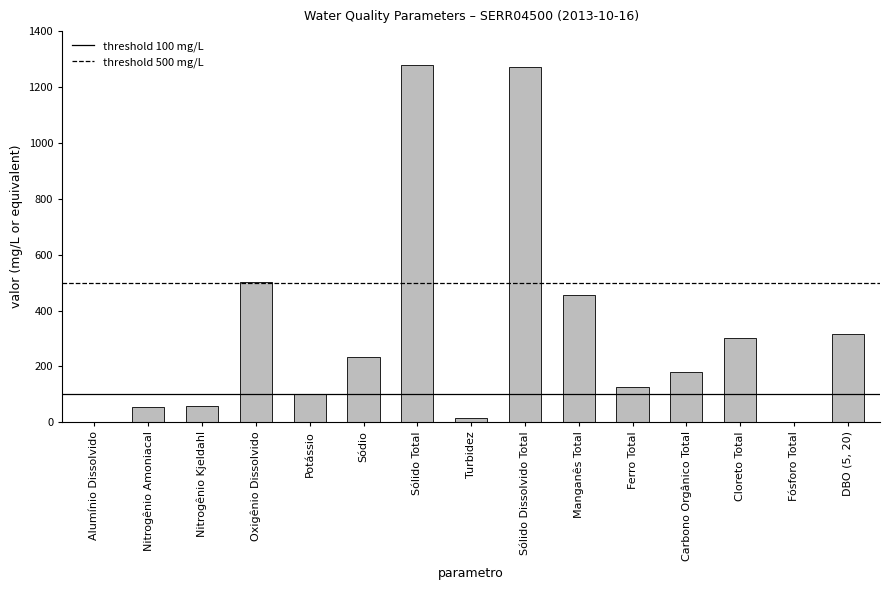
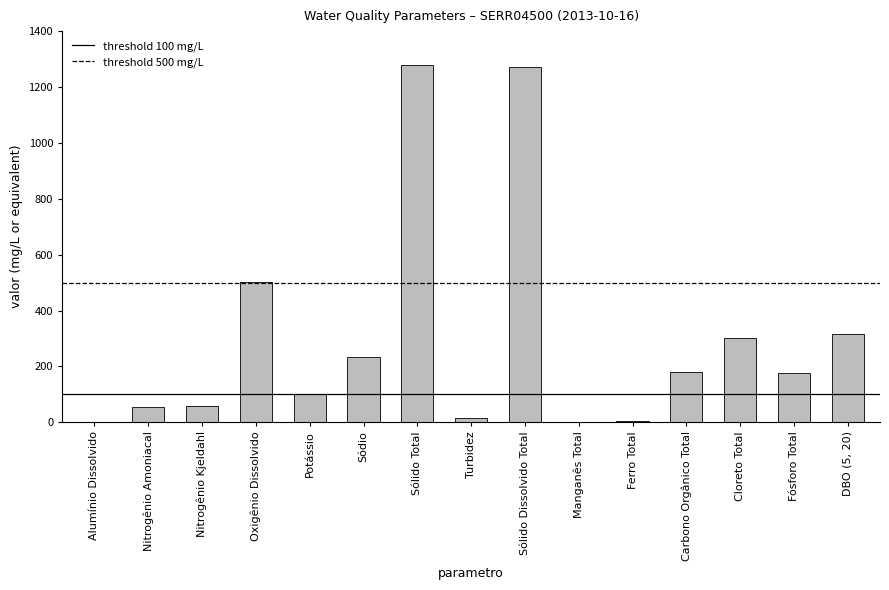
  {
    "Nitrogênio Amoniacal": 60,
    "Nitrogênio Kjeldahl": 60,
    "Oxigênio Dissolvido": 500,
    "Potássio": 100,
    "Sódio": 230,
    "Sólido Total": 1280,
    "Turbidez": 20,
    "Sólido Dissolvido Total": 1270,
-   "Manganês Total": 450,
-   "Ferro Total": 120,
+   "Manganês Total": 0,
+   "Ferro Total": 10,
    "Carbono Orgânico Total": 180,
    "Cloreto Total": 300,
-   "Fósforo Total": 0,
+   "Fósforo Total": 180,
    "DBO (5, 20)": 320
  }
